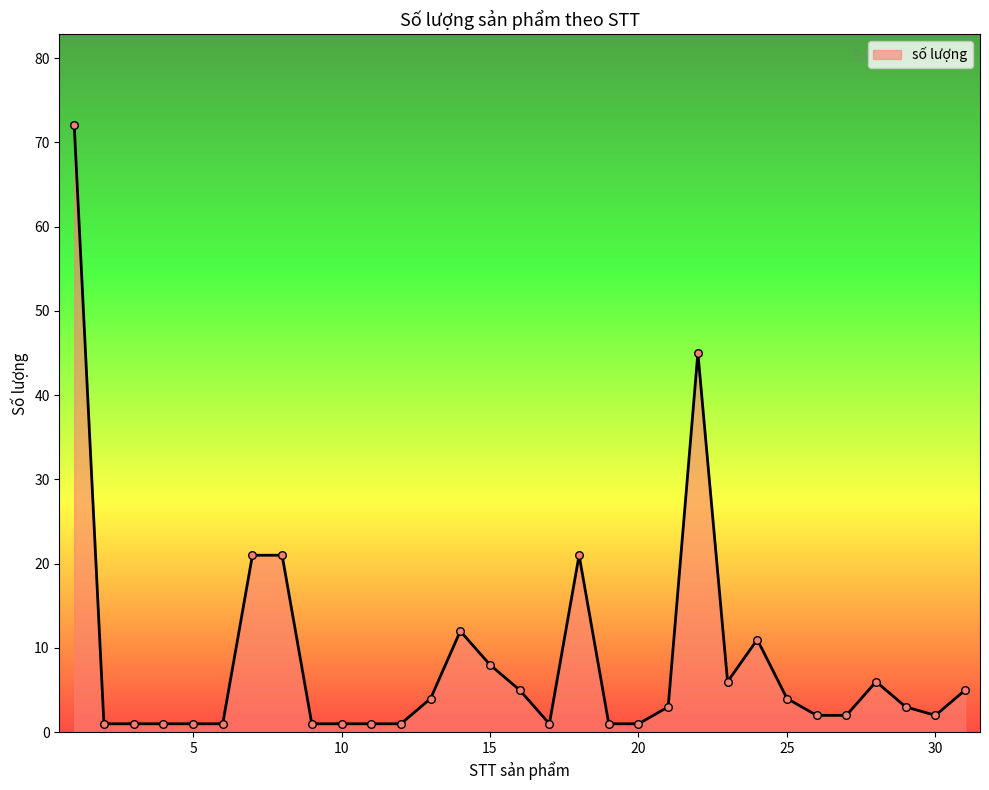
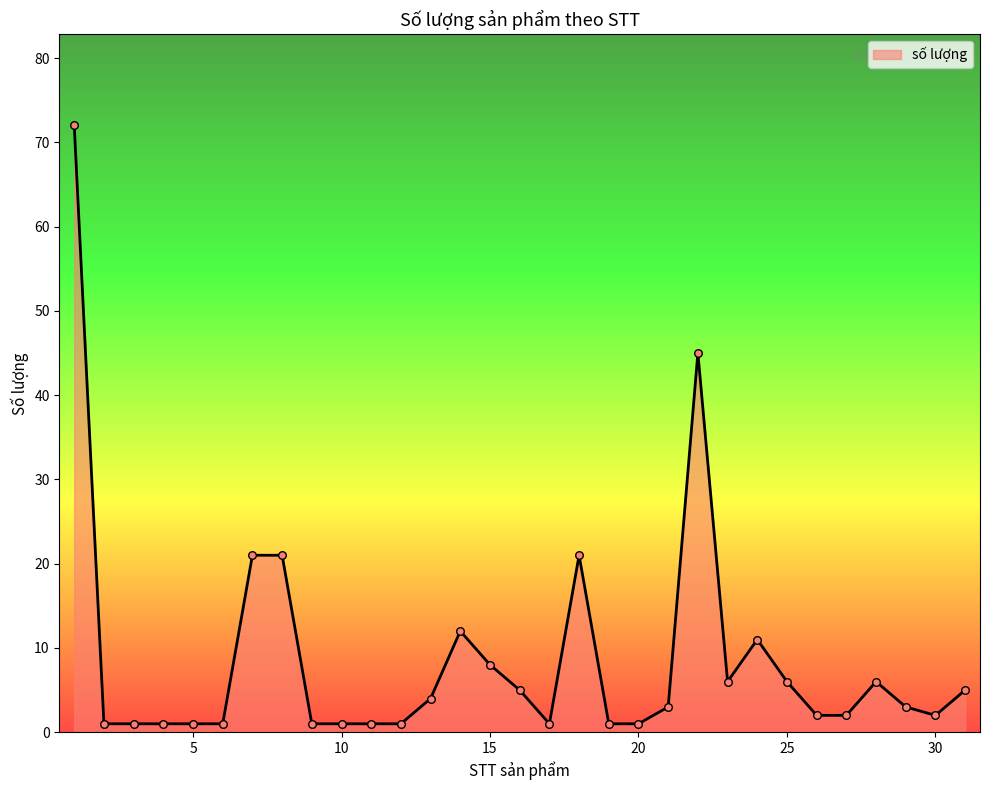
  {
    "5": 1,
    "10": 1,
    "15": 8,
    "20": 1,
-   "25": 4,
+   "25": 6,
    "30": 2
  }
